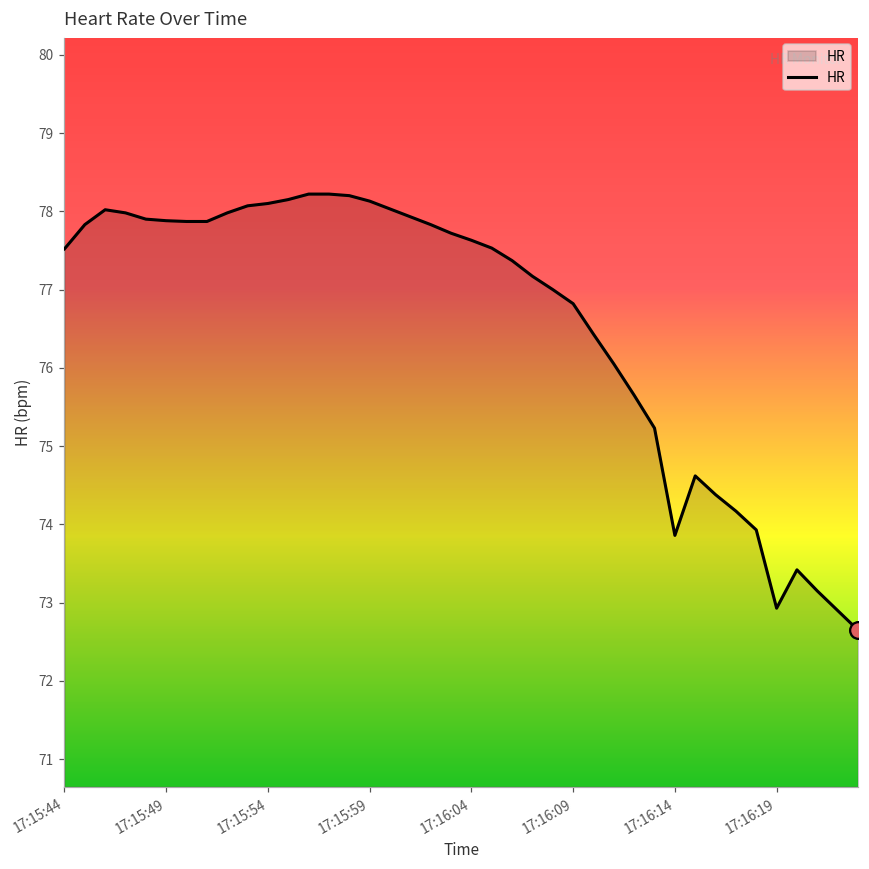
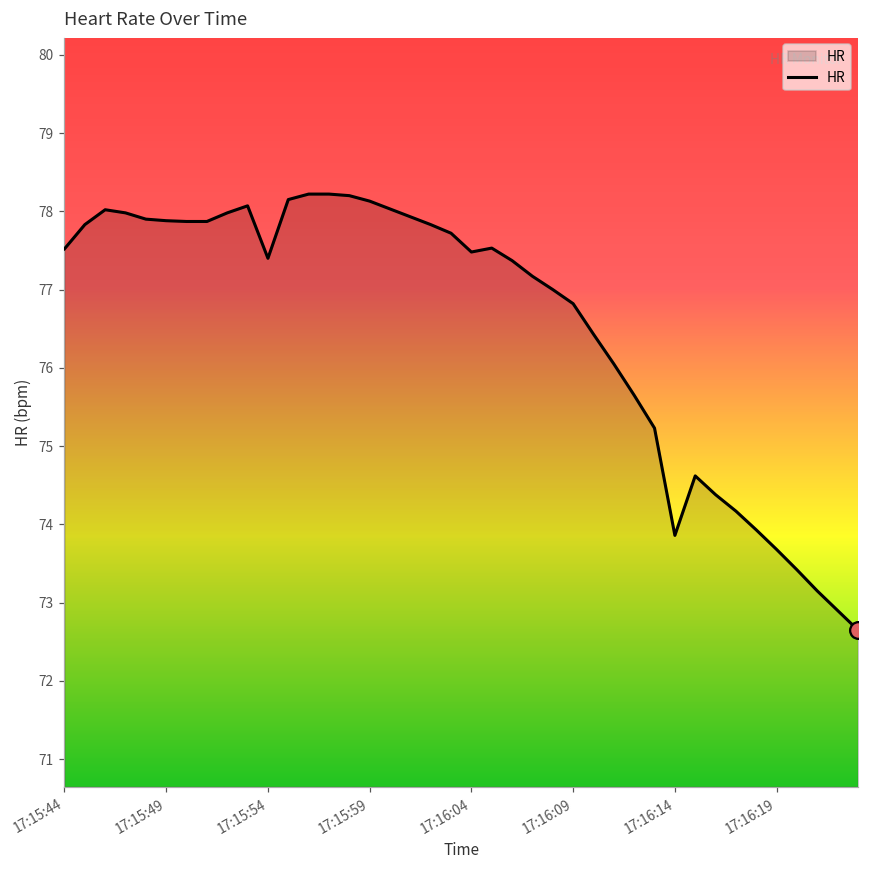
  {
    "HR": {
      "17:15:44": 77.5,
      "17:15:49": 77.9,
-     "17:15:54": 78.1,
+     "17:15:54": 77.4,
      "17:15:59": 78.1,
-     "17:16:04": 77.6,
+     "17:16:04": 77.5,
      "17:16:09": 76.8,
      "17:16:14": 73.9,
-     "17:16:19": 72.9
+     "17:16:19": 73.7
    }
  }
